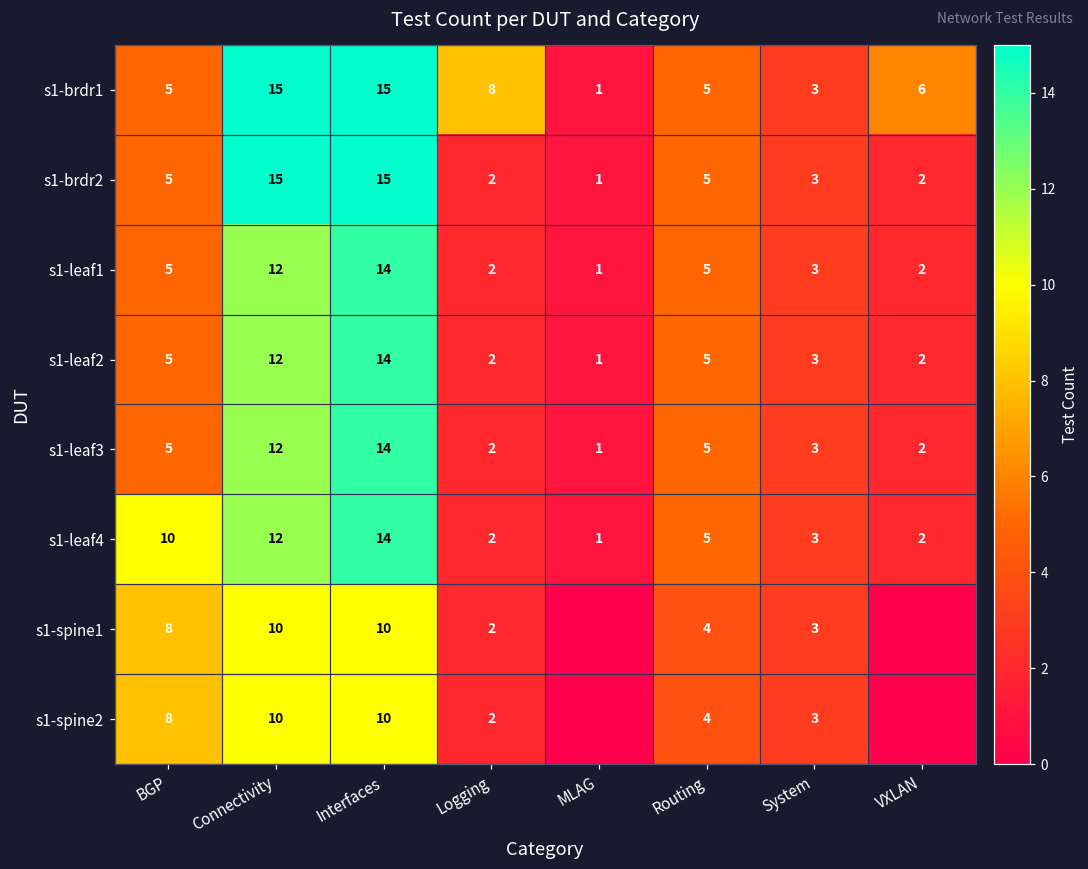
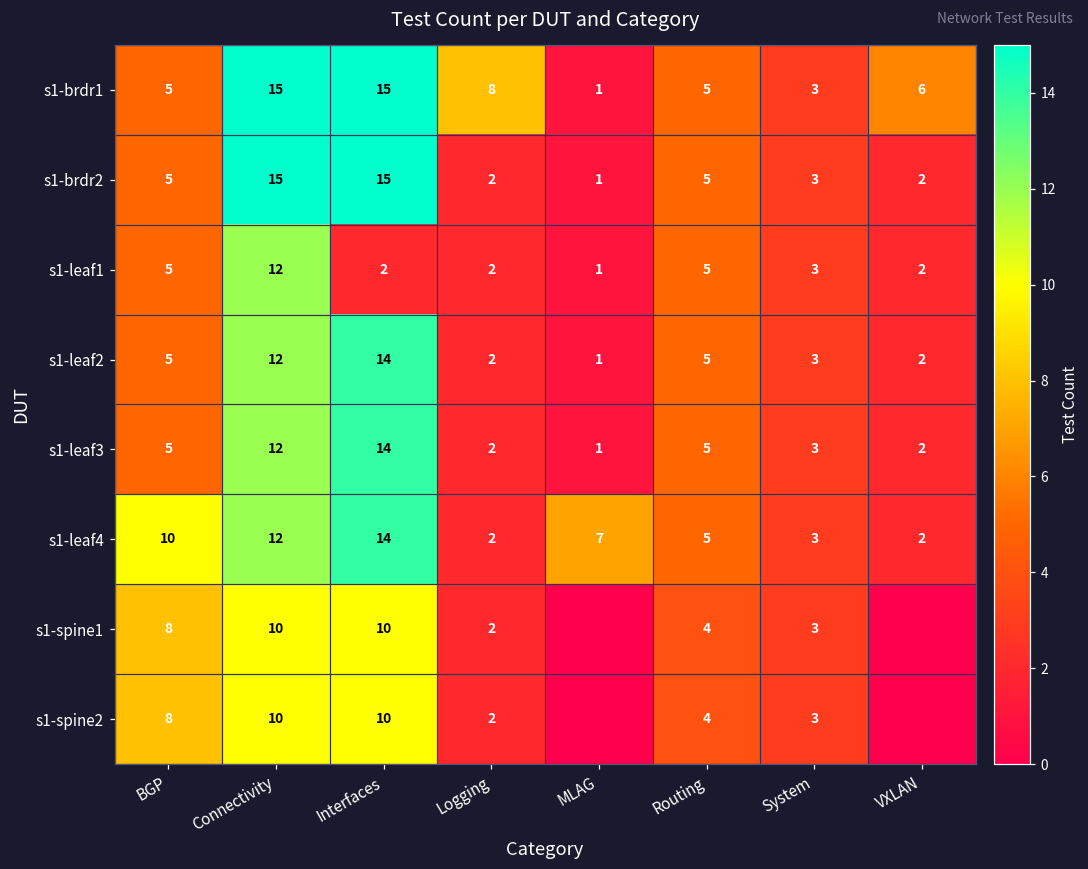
  {
    "s1-brdr1": {
      "BGP": 5,
      "Connectivity": 15,
      "Interfaces": 15,
      "Logging": 8,
      "MLAG": 1,
      "Routing": 5,
      "System": 3,
      "VXLAN": 6
    },
    "s1-brdr2": {
      "BGP": 5,
      "Connectivity": 15,
      "Interfaces": 15,
      "Logging": 2,
      "MLAG": 1,
      "Routing": 5,
      "System": 3,
      "VXLAN": 2
    },
    "s1-leaf1": {
      "BGP": 5,
      "Connectivity": 12,
-     "Interfaces": 14,
+     "Interfaces": 2,
      "Logging": 2,
      "MLAG": 1,
      "Routing": 5,
      "System": 3,
      "VXLAN": 2
    },
    "s1-leaf2": {
      "BGP": 5,
      "Connectivity": 12,
      "Interfaces": 14,
      "Logging": 2,
      "MLAG": 1,
      "Routing": 5,
      "System": 3,
      "VXLAN": 2
    },
    "s1-leaf3": {
      "BGP": 5,
      "Connectivity": 12,
      "Interfaces": 14,
      "Logging": 2,
      "MLAG": 1,
      "Routing": 5,
      "System": 3,
      "VXLAN": 2
    },
    "s1-leaf4": {
      "BGP": 10,
      "Connectivity": 12,
      "Interfaces": 14,
      "Logging": 2,
-     "MLAG": 1,
+     "MLAG": 7,
      "Routing": 5,
      "System": 3,
      "VXLAN": 2
    },
    "s1-spine1": {
      "BGP": 8,
      "Connectivity": 10,
      "Interfaces": 10,
      "Logging": 2,
      "Routing": 4,
      "System": 3
    },
    "s1-spine2": {
      "BGP": 8,
      "Connectivity": 10,
      "Interfaces": 10,
      "Logging": 2,
      "Routing": 4,
      "System": 3
    }
  }
